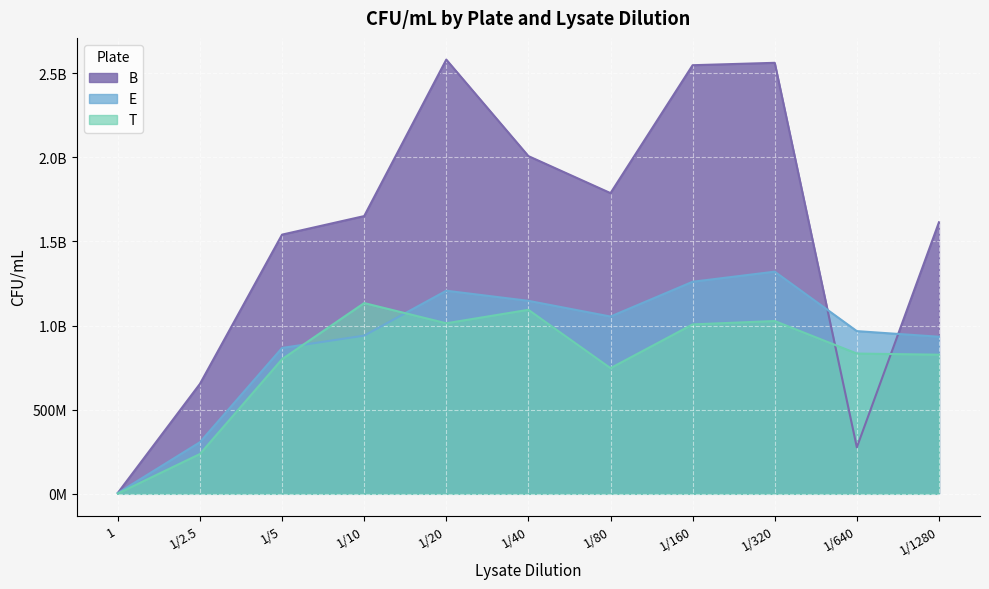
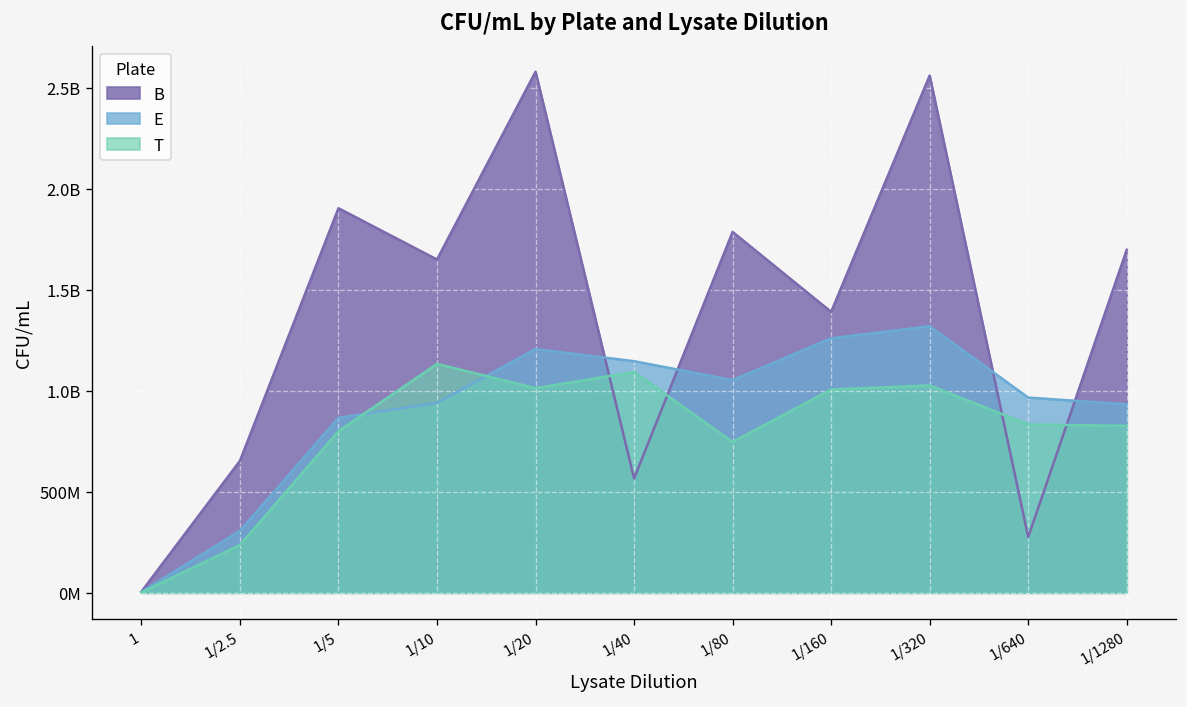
  {
    "B": {
      "1/2.5": 650000000,
-     "1/5": 1540000000,
+     "1/5": 1900000000,
      "1/10": 1650000000,
      "1/20": 2580000000,
-     "1/40": 2010000000,
+     "1/40": 570000000,
      "1/80": 1790000000,
-     "1/160": 2550000000,
+     "1/160": 1390000000,
      "1/320": 2560000000,
      "1/640": 280000000,
-     "1/1280": 1610000000
+     "1/1280": 1700000000
    }
  }
